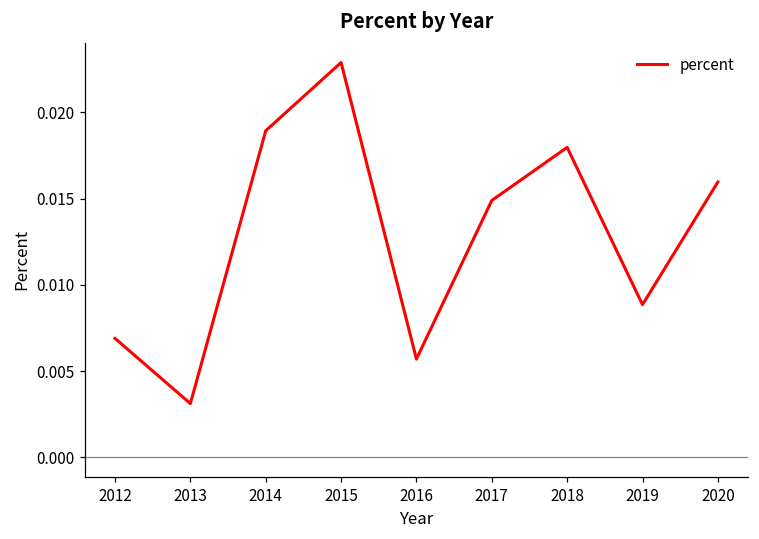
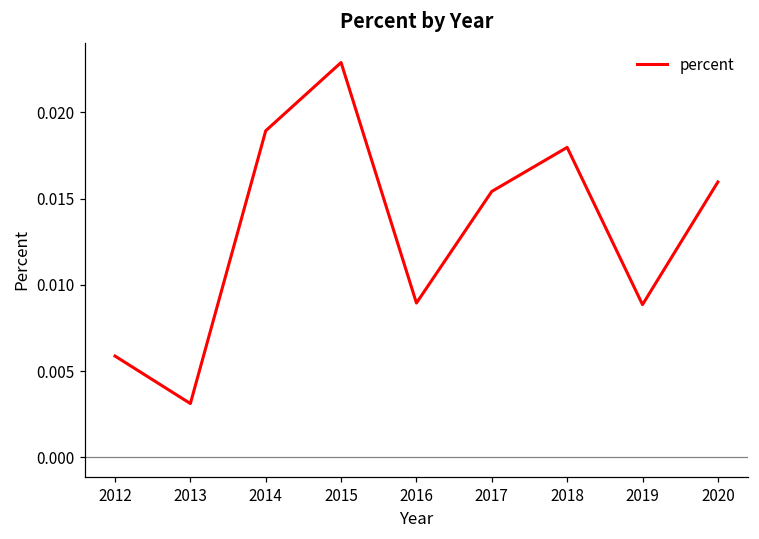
  {
-   "2012": 0.0069,
+   "2012": 0.0059,
    "2013": 0.0031,
    "2014": 0.0189,
    "2015": 0.0229,
-   "2016": 0.0057,
-   "2017": 0.0149,
+   "2016": 0.0089,
+   "2017": 0.0154,
    "2018": 0.0180,
    "2019": 0.0089,
    "2020": 0.0160
  }
